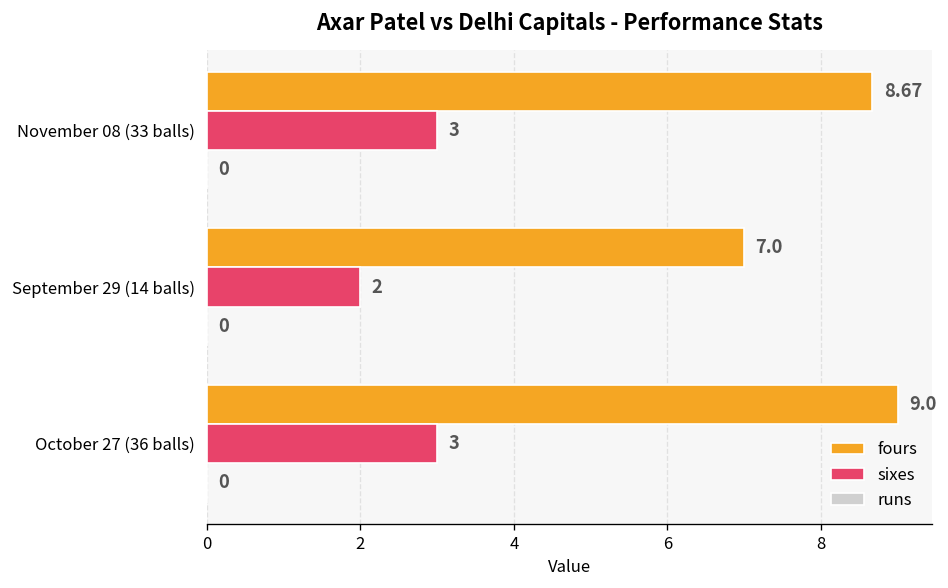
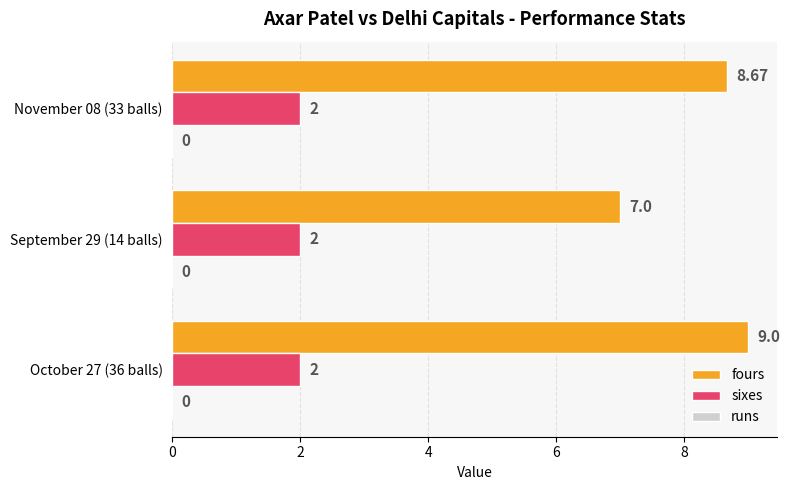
  {
    "fours": {
      "November 08 (33 balls)": 8.67,
      "September 29 (14 balls)": 7.0,
      "October 27 (36 balls)": 9.0
    },
    "sixes": {
-     "November 08 (33 balls)": 3,
+     "November 08 (33 balls)": 2,
      "September 29 (14 balls)": 2,
-     "October 27 (36 balls)": 3
+     "October 27 (36 balls)": 2
    },
    "runs": {
      "November 08 (33 balls)": 0,
      "September 29 (14 balls)": 0,
      "October 27 (36 balls)": 0
    }
  }
